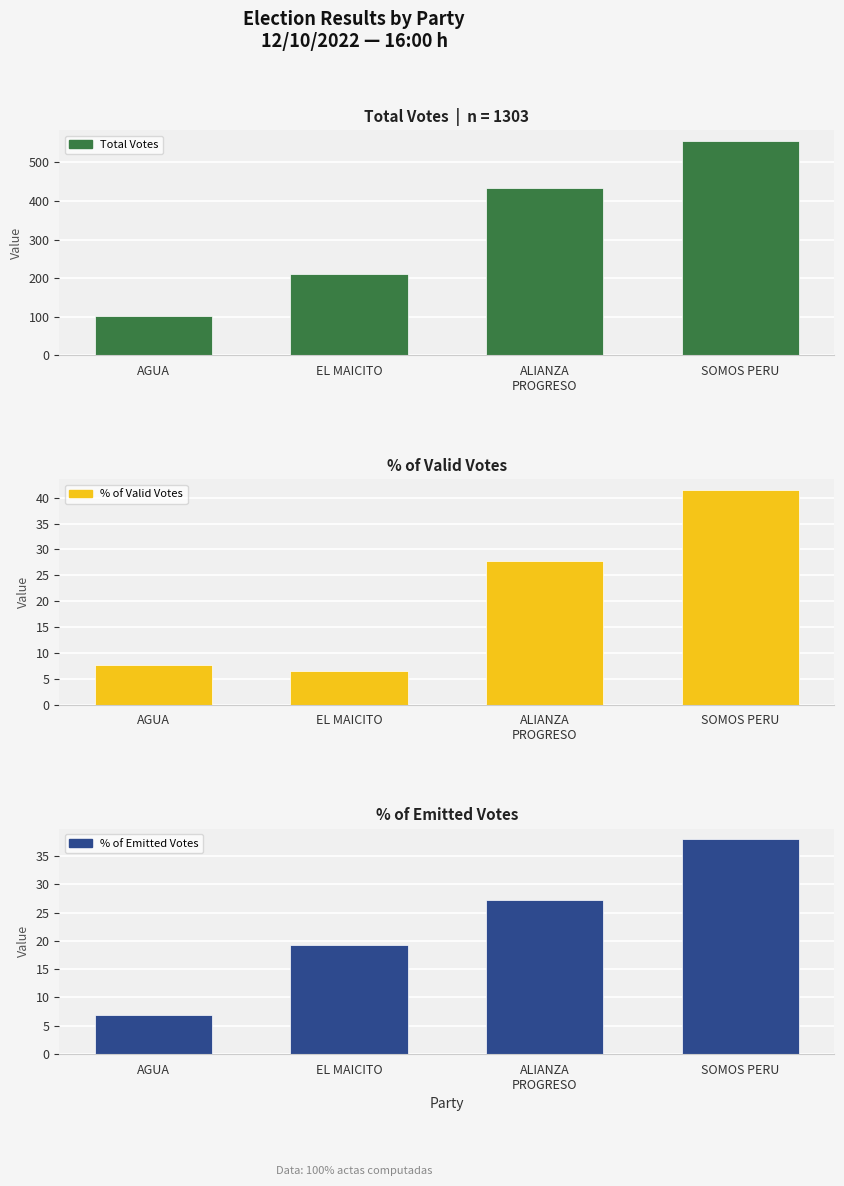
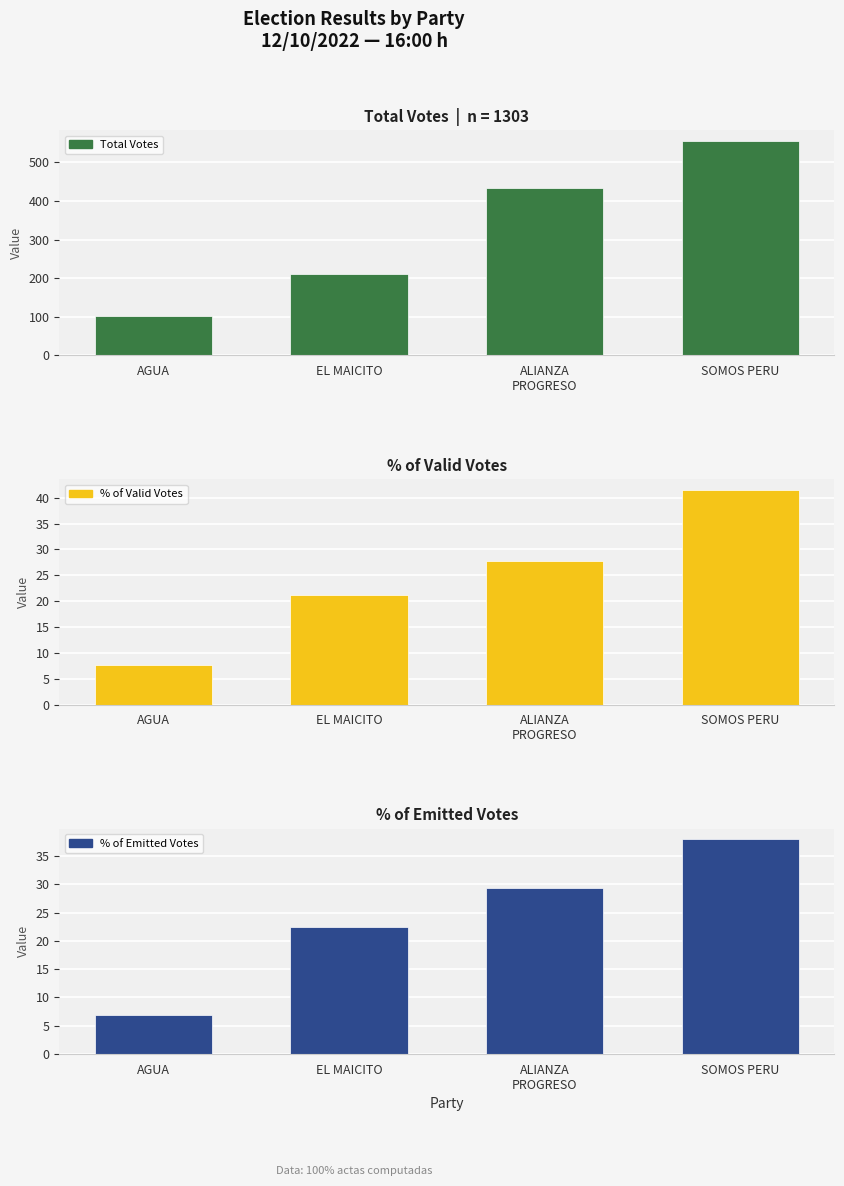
  {
    "Total Votes | n = 1303": {
      "AGUA": 100,
      "EL MAICITO": 210,
      "ALIANZA PROGRESO": 430,
      "SOMOS PERU": 560
    },
    "% of Valid Votes": {
      "AGUA": 8,
-     "EL MAICITO": 6,
+     "EL MAICITO": 21,
      "ALIANZA PROGRESO": 28,
      "SOMOS PERU": 41
    },
    "% of Emitted Votes": {
      "AGUA": 7,
-     "EL MAICITO": 19,
-     "ALIANZA PROGRESO": 27,
+     "EL MAICITO": 22,
+     "ALIANZA PROGRESO": 29,
      "SOMOS PERU": 38
    }
  }
